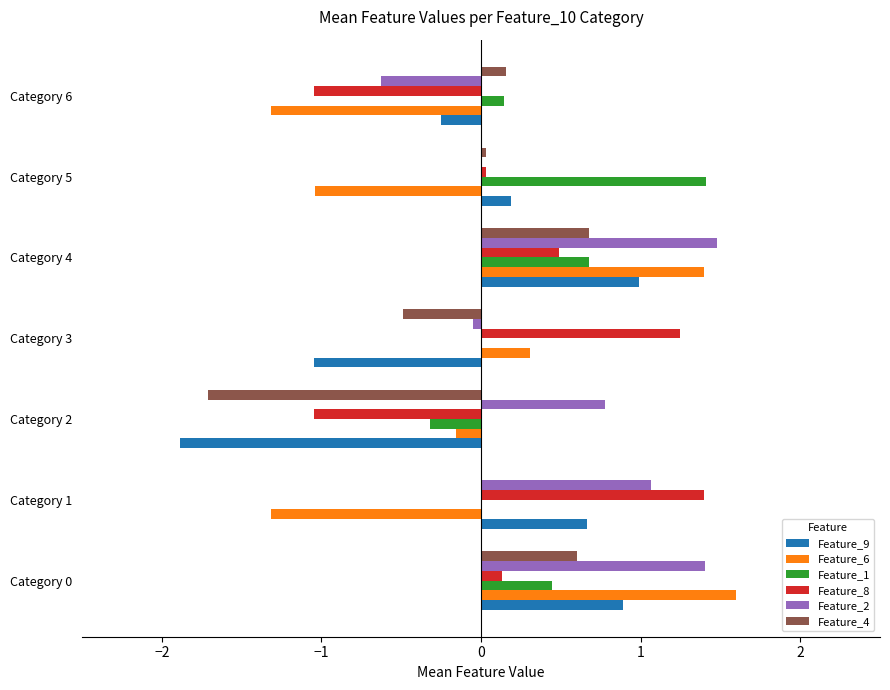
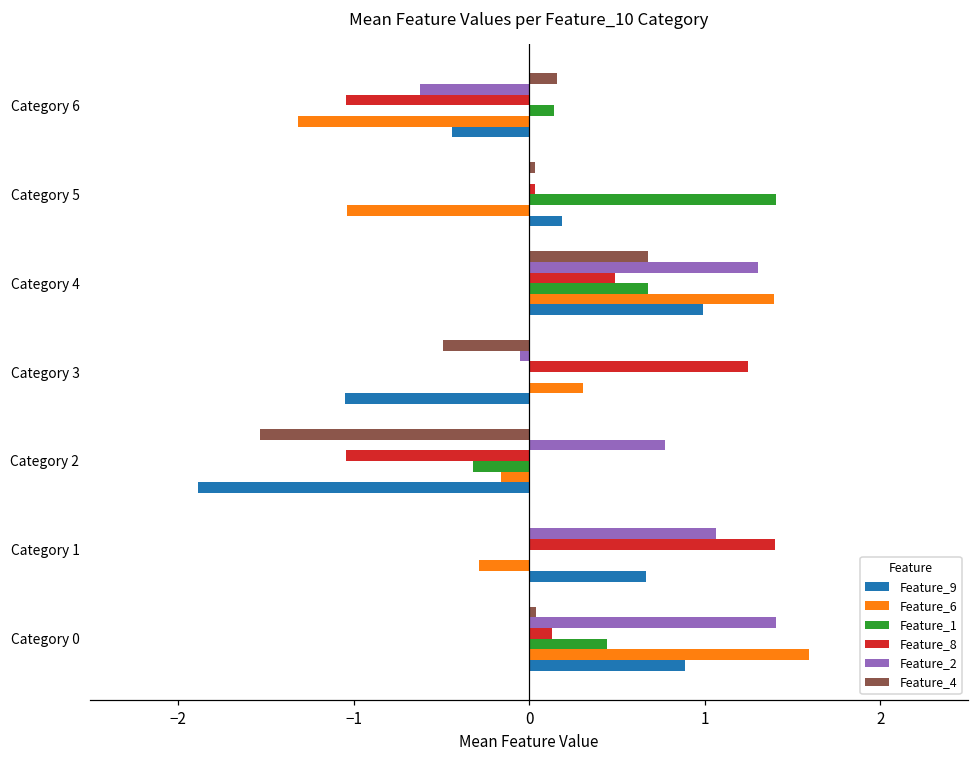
  {
    "Feature_9": {
-     "Category 6": -0.25,
+     "Category 6": -0.44,
      "Category 5": 0.19,
      "Category 4": 0.99,
      "Category 3": -1.05,
      "Category 2": -1.89,
      "Category 1": 0.67,
      "Category 0": 0.89
    },
    "Feature_6": {
      "Category 6": -1.32,
      "Category 5": -1.04,
      "Category 4": 1.40,
      "Category 3": 0.31,
      "Category 2": -0.16,
-     "Category 1": -1.32,
+     "Category 1": -0.28,
      "Category 0": 1.60
    },
    "Feature_1": {
      "Category 6": 0.14,
      "Category 5": 1.41,
      "Category 4": 0.67,
      "Category 2": -0.32,
      "Category 0": 0.44
    },
    "Feature_8": {
      "Category 6": -1.04,
      "Category 5": 0.03,
      "Category 4": 0.49,
      "Category 3": 1.25,
      "Category 2": -1.04,
      "Category 1": 1.40,
      "Category 0": 0.13
    },
    "Feature_2": {
      "Category 6": -0.62,
-     "Category 4": 1.48,
+     "Category 4": 1.31,
      "Category 3": -0.05,
      "Category 2": 0.78,
      "Category 1": 1.06,
      "Category 0": 1.41
    },
    "Feature_4": {
      "Category 6": 0.16,
      "Category 5": 0.03,
      "Category 4": 0.67,
      "Category 3": -0.49,
-     "Category 2": -1.71,
-     "Category 0": 0.60
+     "Category 2": -1.53,
+     "Category 0": 0.04
    }
  }
